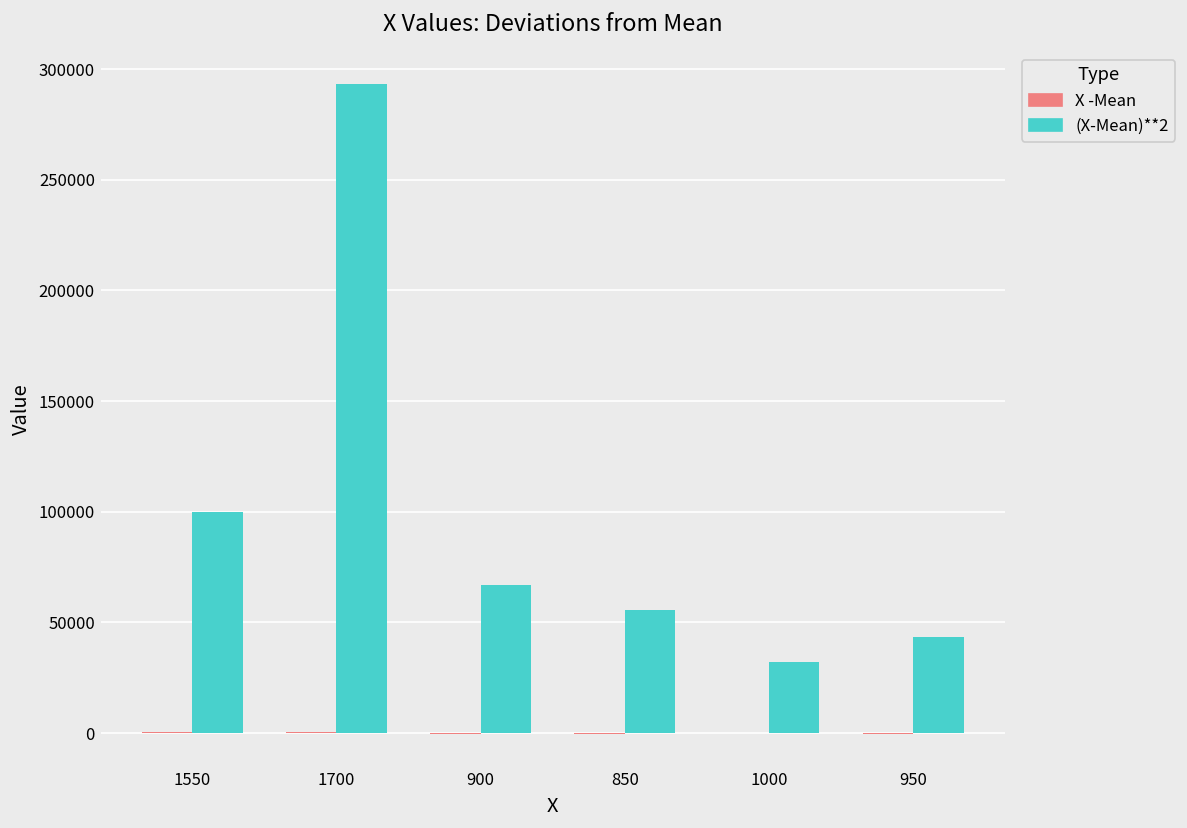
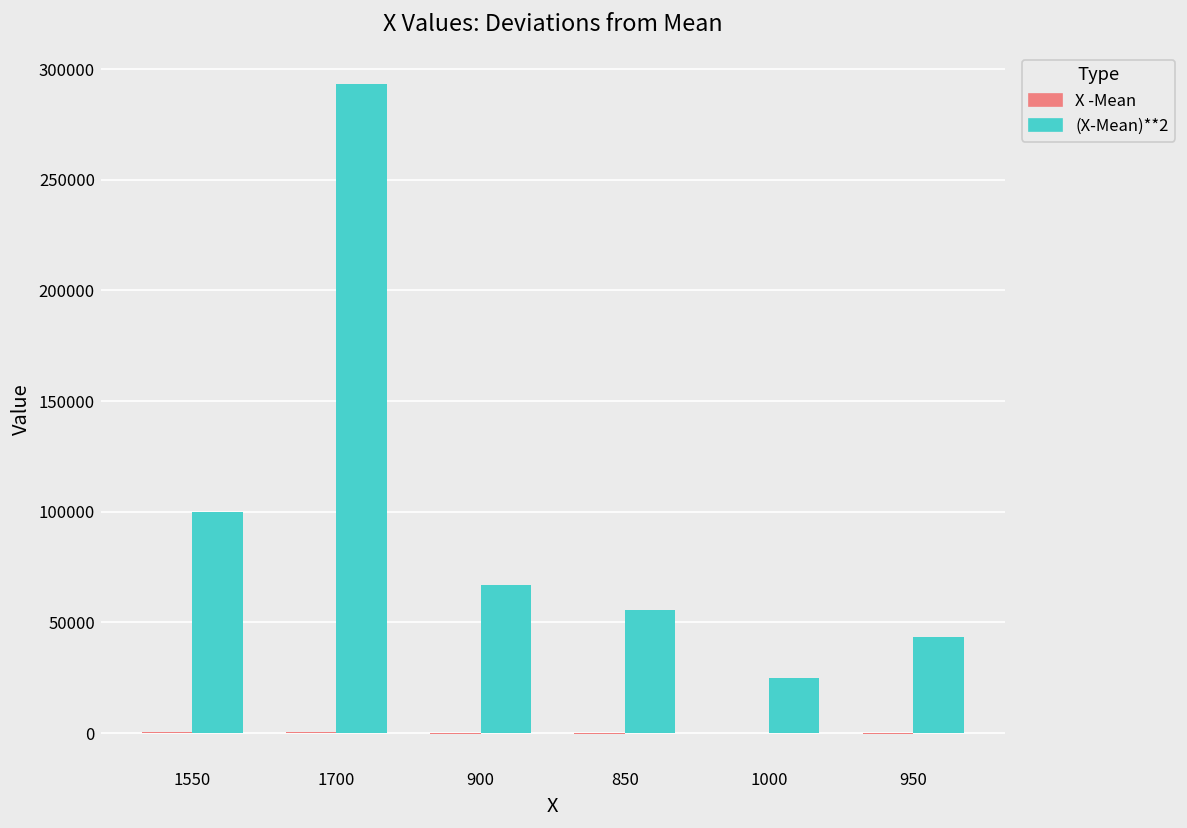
  {
    "(X-Mean)**2": {
      "1550": 100000,
      "1700": 293000,
      "900": 67000,
      "850": 56000,
-     "1000": 32000,
+     "1000": 25000,
      "950": 43000
    }
  }
